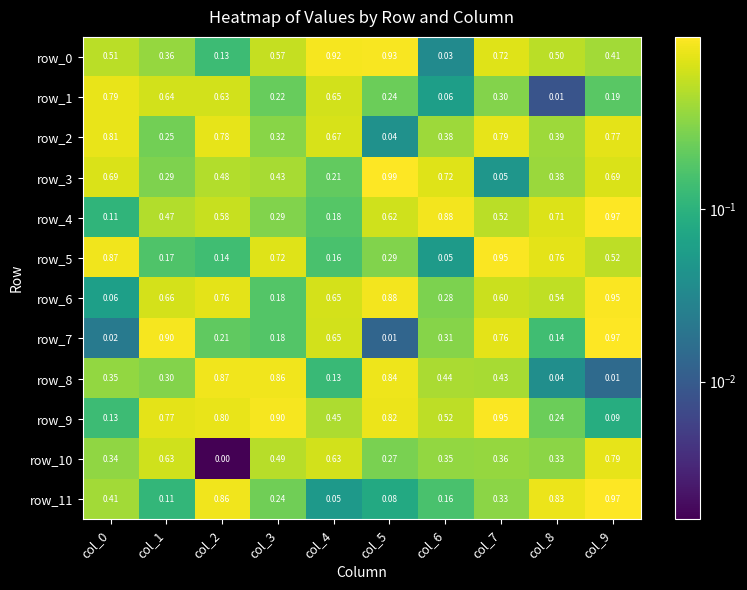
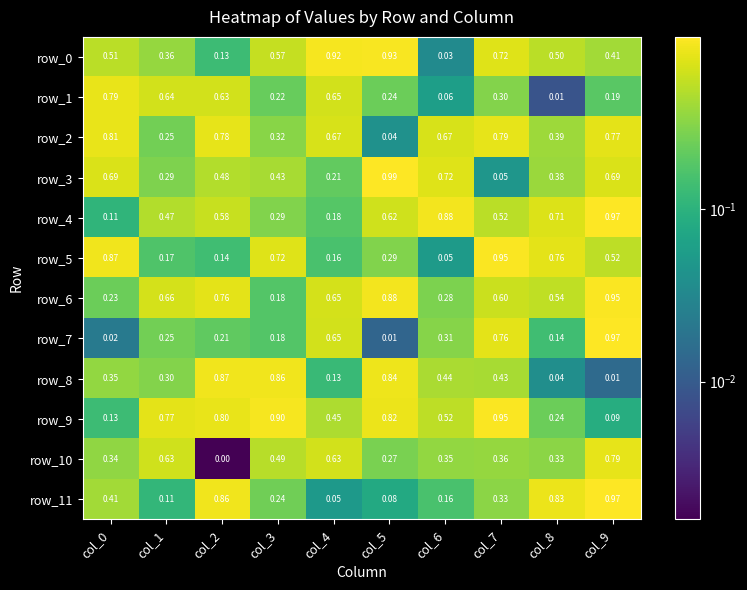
  {
    "row_0": {
      "col_0": 0.51,
      "col_1": 0.36,
      "col_2": 0.13,
      "col_3": 0.57,
      "col_4": 0.92,
      "col_5": 0.93,
      "col_6": 0.03,
      "col_7": 0.72,
      "col_8": 0.50,
      "col_9": 0.41
    },
    "row_1": {
      "col_0": 0.79,
      "col_1": 0.64,
      "col_2": 0.63,
      "col_3": 0.22,
      "col_4": 0.65,
      "col_5": 0.24,
      "col_6": 0.06,
      "col_7": 0.30,
      "col_8": 0.01,
      "col_9": 0.19
    },
    "row_2": {
      "col_0": 0.81,
      "col_1": 0.25,
      "col_2": 0.78,
      "col_3": 0.32,
      "col_4": 0.67,
      "col_5": 0.04,
-     "col_6": 0.38,
+     "col_6": 0.67,
      "col_7": 0.79,
      "col_8": 0.39,
      "col_9": 0.77
    },
    "row_3": {
      "col_0": 0.69,
      "col_1": 0.29,
      "col_2": 0.48,
      "col_3": 0.43,
      "col_4": 0.21,
      "col_5": 0.99,
      "col_6": 0.72,
      "col_7": 0.05,
      "col_8": 0.38,
      "col_9": 0.69
    },
    "row_4": {
      "col_0": 0.11,
      "col_1": 0.47,
      "col_2": 0.58,
      "col_3": 0.29,
      "col_4": 0.18,
      "col_5": 0.62,
      "col_6": 0.88,
      "col_7": 0.52,
      "col_8": 0.71,
      "col_9": 0.97
    },
    "row_5": {
      "col_0": 0.87,
      "col_1": 0.17,
      "col_2": 0.14,
      "col_3": 0.72,
      "col_4": 0.16,
      "col_5": 0.29,
      "col_6": 0.05,
      "col_7": 0.95,
      "col_8": 0.76,
      "col_9": 0.52
    },
    "row_6": {
-     "col_0": 0.06,
+     "col_0": 0.23,
      "col_1": 0.66,
      "col_2": 0.76,
      "col_3": 0.18,
      "col_4": 0.65,
      "col_5": 0.88,
      "col_6": 0.28,
      "col_7": 0.60,
      "col_8": 0.54,
      "col_9": 0.95
    },
    "row_7": {
      "col_0": 0.02,
-     "col_1": 0.90,
+     "col_1": 0.25,
      "col_2": 0.21,
      "col_3": 0.18,
      "col_4": 0.65,
      "col_5": 0.01,
      "col_6": 0.31,
      "col_7": 0.76,
      "col_8": 0.14,
      "col_9": 0.97
    },
    "row_8": {
      "col_0": 0.35,
      "col_1": 0.30,
      "col_2": 0.87,
      "col_3": 0.86,
      "col_4": 0.13,
      "col_5": 0.84,
      "col_6": 0.44,
      "col_7": 0.43,
      "col_8": 0.04,
      "col_9": 0.01
    },
    "row_9": {
      "col_0": 0.13,
      "col_1": 0.77,
      "col_2": 0.80,
      "col_3": 0.90,
      "col_4": 0.45,
      "col_5": 0.82,
      "col_6": 0.52,
      "col_7": 0.95,
      "col_8": 0.24,
      "col_9": 0.09
    },
    "row_10": {
      "col_0": 0.34,
      "col_1": 0.63,
      "col_2": 0.00,
      "col_3": 0.49,
      "col_4": 0.63,
      "col_5": 0.27,
      "col_6": 0.35,
      "col_7": 0.36,
      "col_8": 0.33,
      "col_9": 0.79
    },
    "row_11": {
      "col_0": 0.41,
      "col_1": 0.11,
      "col_2": 0.86,
      "col_3": 0.24,
      "col_4": 0.05,
      "col_5": 0.08,
      "col_6": 0.16,
      "col_7": 0.33,
      "col_8": 0.83,
      "col_9": 0.97
    }
  }
